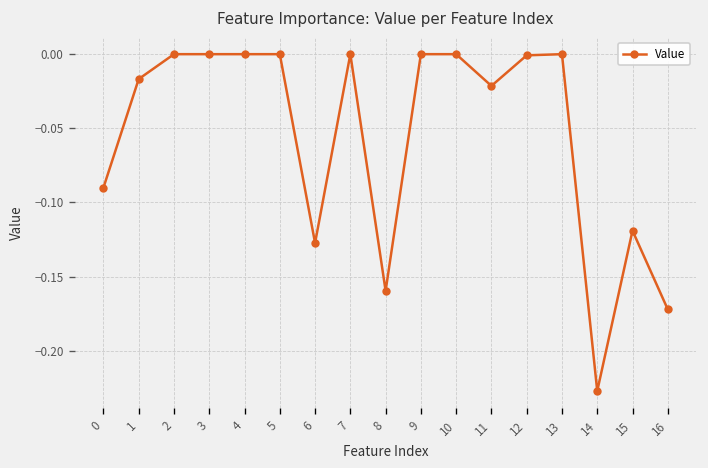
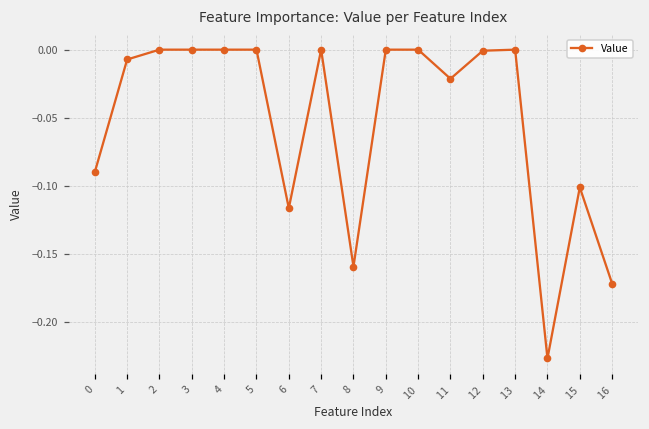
  {
    "0": -0.090,
-   "1": -0.017,
+   "1": -0.007,
    "2": 0.000,
    "3": 0.000,
    "4": 0.000,
    "5": 0.000,
-   "6": -0.127,
+   "6": -0.117,
    "7": 0.000,
    "8": -0.160,
    "9": 0.000,
    "10": 0.000,
    "11": -0.021,
    "12": -0.001,
    "13": 0.000,
    "14": -0.227,
-   "15": -0.119,
+   "15": -0.101,
    "16": -0.172
  }
